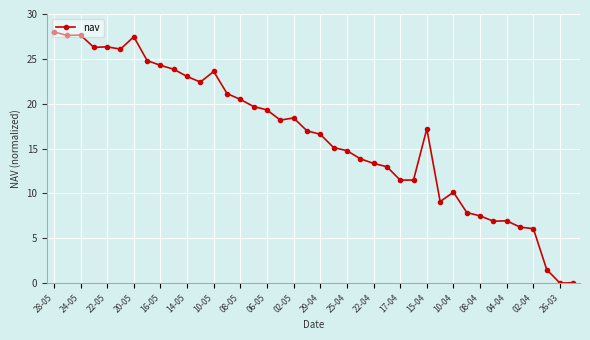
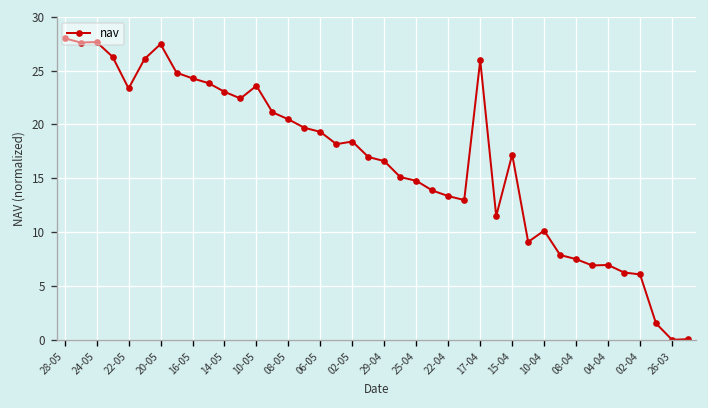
  {
-   "22-05": 26,
+   "22-05": 23,
    "20-05": 27,
    "16-05": 24,
    "14-05": 23,
    "10-05": 24,
    "08-05": 20,
    "06-05": 19,
    "02-05": 18,
    "29-04": 17,
    "25-04": 15,
    "22-04": 13,
-   "17-04": 11,
+   "17-04": 26,
    "15-04": 17,
    "10-04": 10,
    "08-04": 7,
    "04-04": 7,
    "02-04": 6,
    "26-03": 0
  }
